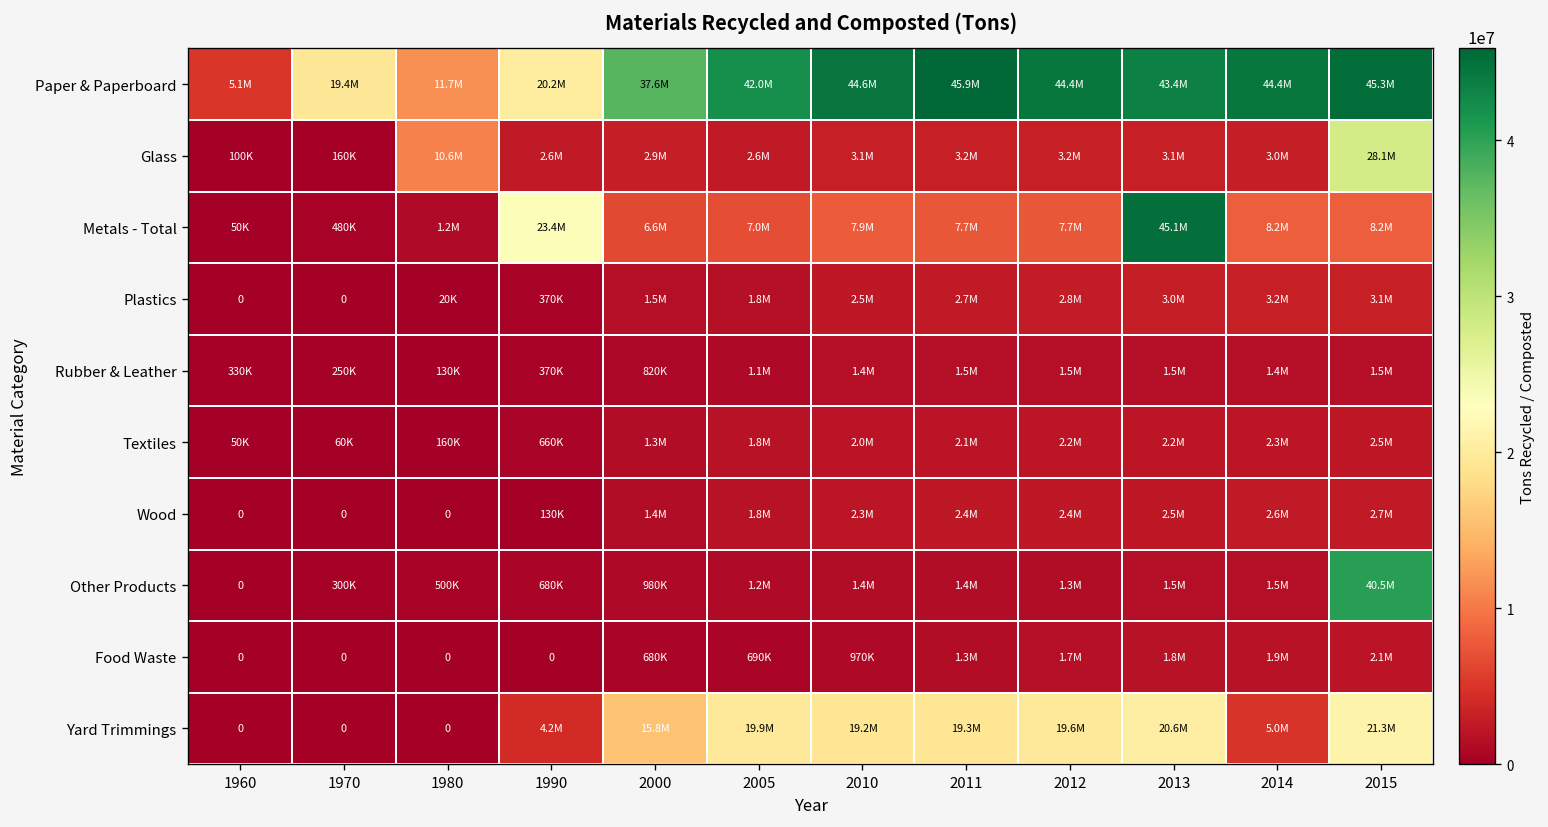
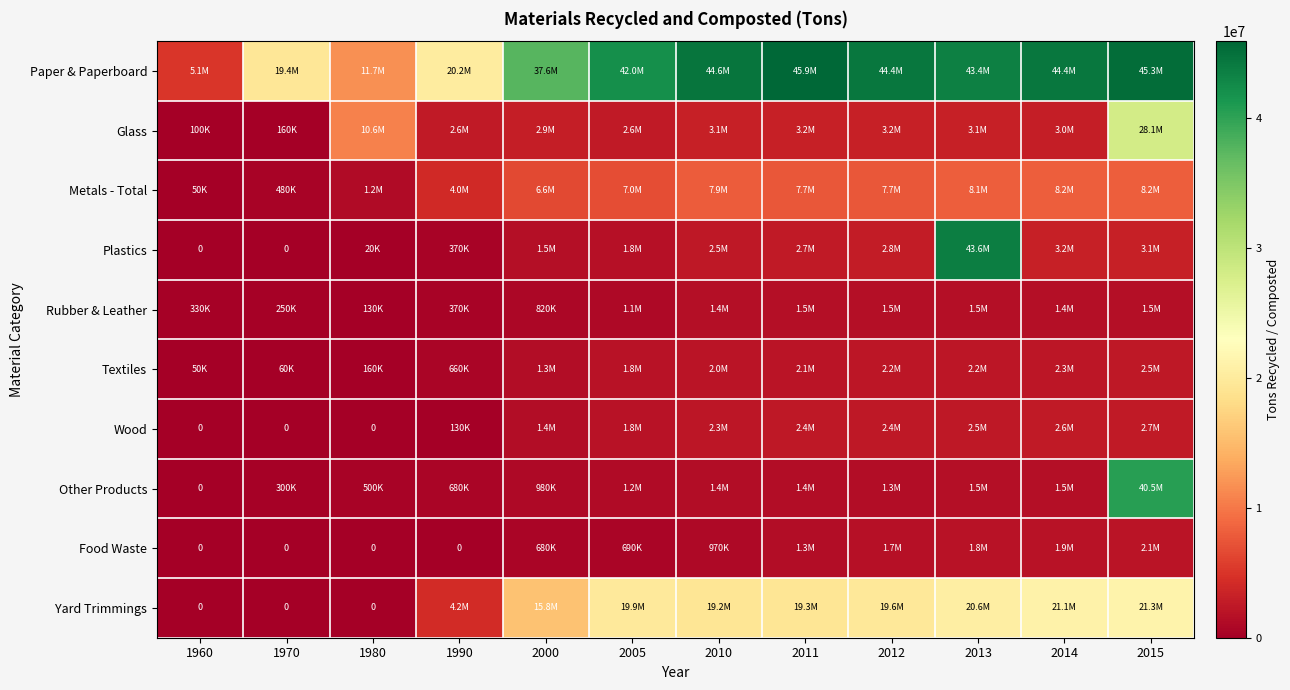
  {
    "Paper & Paperboard": {
      "1960": "5.1M",
      "1970": "19.4M",
      "1980": "11.7M",
      "1990": "20.2M",
      "2000": "37.6M",
      "2005": "42.0M",
      "2010": "44.6M",
      "2011": "45.9M",
      "2012": "44.4M",
      "2013": "43.4M",
      "2014": "44.4M",
      "2015": "45.3M"
    },
    "Glass": {
      "1960": "100K",
      "1970": "160K",
      "1980": "10.6M",
      "1990": "2.6M",
      "2000": "2.9M",
      "2005": "2.6M",
      "2010": "3.1M",
      "2011": "3.2M",
      "2012": "3.2M",
      "2013": "3.1M",
      "2014": "3.0M",
      "2015": "28.1M"
    },
    "Metals - Total": {
      "1960": "50K",
      "1970": "480K",
      "1980": "1.2M",
-     "1990": "23.4M",
+     "1990": "4.0M",
      "2000": "6.6M",
      "2005": "7.0M",
      "2010": "7.9M",
      "2011": "7.7M",
      "2012": "7.7M",
-     "2013": "45.1M",
+     "2013": "8.1M",
      "2014": "8.2M",
      "2015": "8.2M"
    },
    "Plastics": {
      "1960": "0",
      "1970": "0",
      "1980": "20K",
      "1990": "370K",
      "2000": "1.5M",
      "2005": "1.8M",
      "2010": "2.5M",
      "2011": "2.7M",
      "2012": "2.8M",
-     "2013": "3.0M",
+     "2013": "43.6M",
      "2014": "3.2M",
      "2015": "3.1M"
    },
    "Rubber & Leather": {
      "1960": "330K",
      "1970": "250K",
      "1980": "130K",
      "1990": "370K",
      "2000": "820K",
      "2005": "1.1M",
      "2010": "1.4M",
      "2011": "1.5M",
      "2012": "1.5M",
      "2013": "1.5M",
      "2014": "1.4M",
      "2015": "1.5M"
    },
    "Textiles": {
      "1960": "50K",
      "1970": "60K",
      "1980": "160K",
      "1990": "660K",
      "2000": "1.3M",
      "2005": "1.8M",
      "2010": "2.0M",
      "2011": "2.1M",
      "2012": "2.2M",
      "2013": "2.2M",
      "2014": "2.3M",
      "2015": "2.5M"
    },
    "Wood": {
      "1960": "0",
      "1970": "0",
      "1980": "0",
      "1990": "130K",
      "2000": "1.4M",
      "2005": "1.8M",
      "2010": "2.3M",
      "2011": "2.4M",
      "2012": "2.4M",
      "2013": "2.5M",
      "2014": "2.6M",
      "2015": "2.7M"
    },
    "Other Products": {
      "1960": "0",
      "1970": "300K",
      "1980": "500K",
      "1990": "680K",
      "2000": "980K",
      "2005": "1.2M",
      "2010": "1.4M",
      "2011": "1.4M",
      "2012": "1.3M",
      "2013": "1.5M",
      "2014": "1.5M",
      "2015": "40.5M"
    },
    "Food Waste": {
      "1960": "0",
      "1970": "0",
      "1980": "0",
      "1990": "0",
      "2000": "680K",
      "2005": "690K",
      "2010": "970K",
      "2011": "1.3M",
      "2012": "1.7M",
      "2013": "1.8M",
      "2014": "1.9M",
      "2015": "2.1M"
    },
    "Yard Trimmings": {
      "1960": "0",
      "1970": "0",
      "1980": "0",
      "1990": "4.2M",
      "2000": "15.8M",
      "2005": "19.9M",
      "2010": "19.2M",
      "2011": "19.3M",
      "2012": "19.6M",
      "2013": "20.6M",
-     "2014": "5.0M",
+     "2014": "21.1M",
      "2015": "21.3M"
    }
  }
